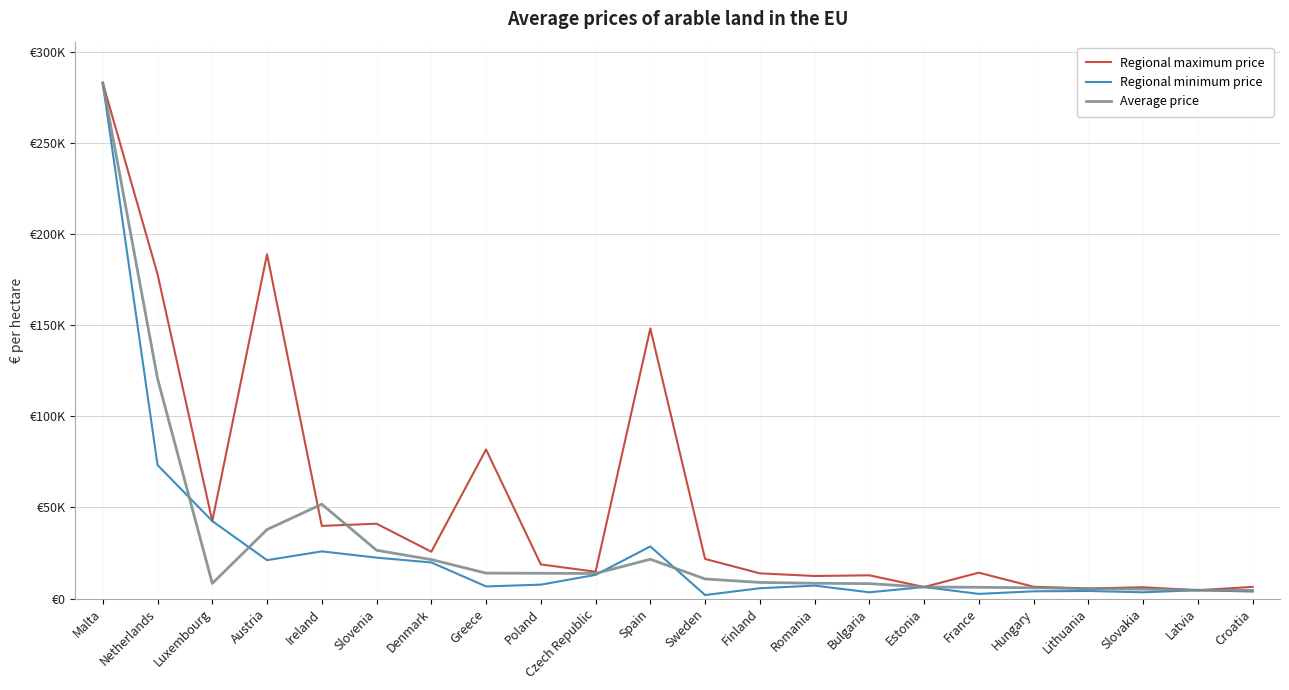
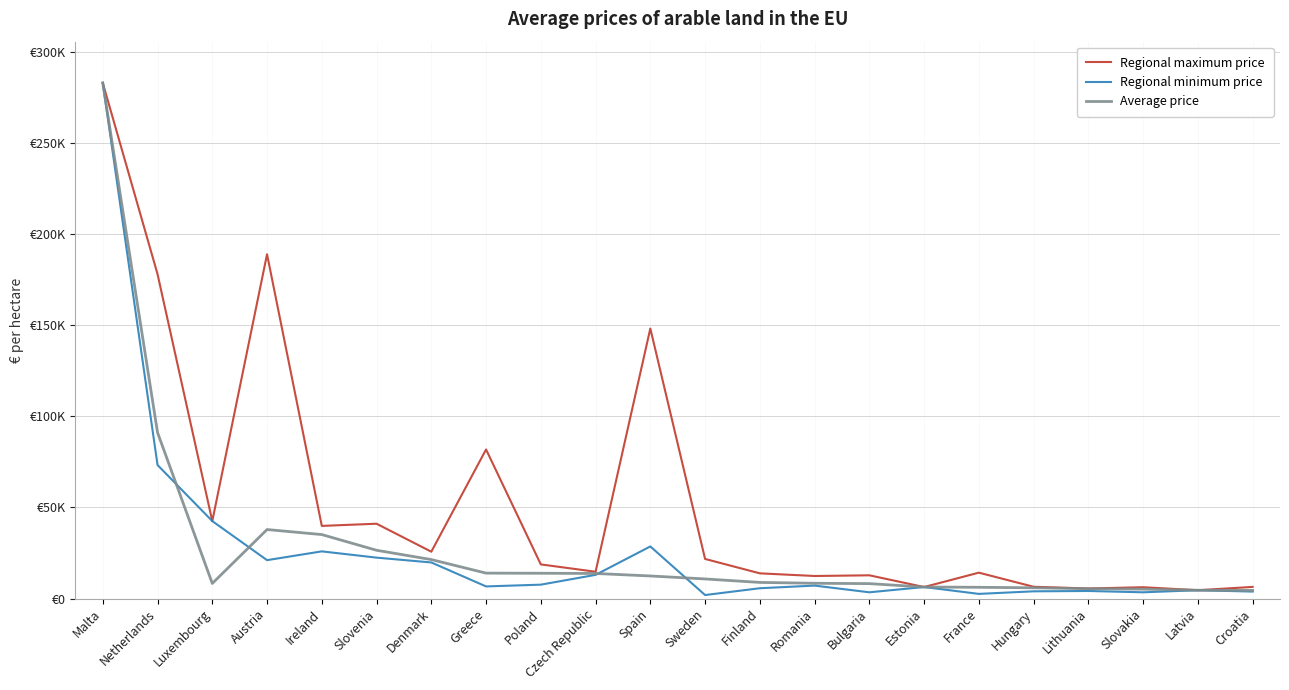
  {
    "Regional maximum price": {
      "Netherlands": "€178000",
      "Austria": "€189000",
      "Ireland": "€40000",
      "Slovenia": "€41000",
      "Denmark": "€26000",
      "Greece": "€82000",
      "Poland": "€19000",
      "Spain": "€148000",
      "Sweden": "€22000",
      "Finland": "€14000",
      "Romania": "€12000",
      "Bulgaria": "€13000",
      "France": "€14000",
      "Croatia": "€6000"
    },
    "Regional minimum price": {
      "Netherlands": "€73000",
      "Austria": "€21000",
      "Ireland": "€26000",
      "Slovenia": "€22000",
      "Denmark": "€20000",
      "Greece": "€7000",
      "Poland": "€8000",
      "Spain": "€29000",
      "Sweden": "€2000",
      "Finland": "€6000",
      "Bulgaria": "€3000",
      "France": "€3000",
      "Hungary": "€4000",
      "Slovakia": "€3000"
    },
    "Average price": {
-     "Netherlands": "€121000",
+     "Netherlands": "€91000",
      "Luxembourg": "€8000",
      "Austria": "€38000",
-     "Ireland": "€52000",
+     "Ireland": "€35000",
      "Slovenia": "€27000",
      "Denmark": "€21000",
      "Greece": "€14000",
      "Poland": "€14000",
-     "Spain": "€22000",
+     "Spain": "€12000",
      "Sweden": "€11000",
      "Finland": "€9000",
      "Bulgaria": "€8000",
      "France": "€6000"
    }
  }
